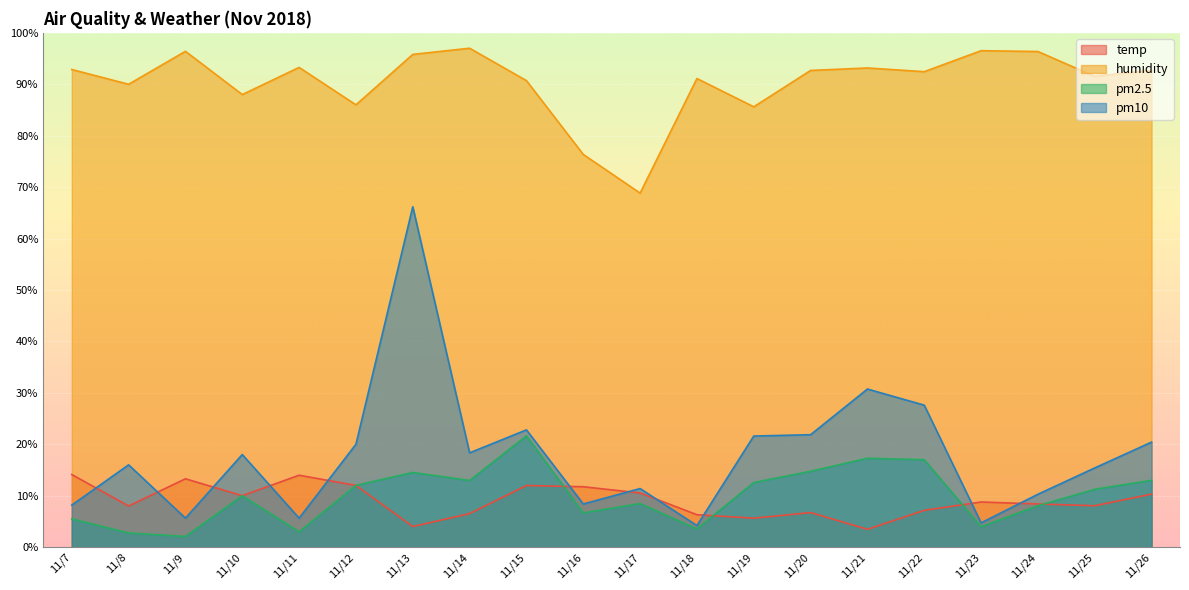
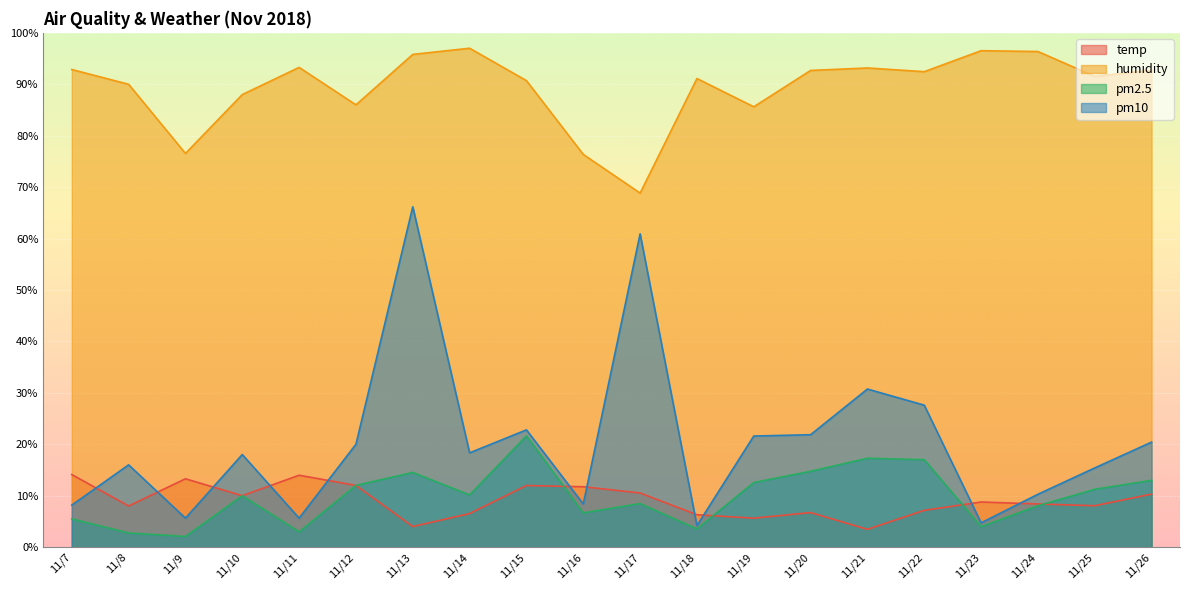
  {
    "temp": {
      "11/7": "14%",
      "11/8": "8%",
      "11/9": "13%",
      "11/11": "14%",
      "11/13": "4%",
      "11/14": "7%",
      "11/15": "12%",
      "11/16": "12%",
      "11/17": "11%",
      "11/18": "6%",
      "11/19": "6%",
      "11/20": "7%",
      "11/21": "3%",
      "11/22": "7%",
      "11/23": "9%",
      "11/25": "8%",
      "11/26": "10%"
    },
    "humidity": {
      "11/7": "93%",
      "11/8": "90%",
-     "11/9": "96%",
+     "11/9": "77%",
      "11/10": "88%",
      "11/11": "93%",
      "11/12": "86%",
      "11/13": "96%",
      "11/14": "97%",
      "11/15": "91%",
      "11/16": "76%",
      "11/17": "69%",
      "11/18": "91%",
      "11/19": "86%",
      "11/20": "93%",
      "11/21": "93%",
      "11/22": "92%",
      "11/23": "97%",
      "11/24": "96%"
    },
    "pm2.5": {
      "11/7": "5%",
      "11/8": "3%",
      "11/9": "2%",
      "11/11": "3%",
      "11/13": "15%",
-     "11/14": "13%",
+     "11/14": "10%",
      "11/15": "22%",
      "11/16": "7%",
      "11/17": "8%",
      "11/18": "4%",
      "11/19": "13%",
      "11/20": "15%",
      "11/21": "17%",
      "11/22": "17%",
      "11/23": "4%",
      "11/25": "11%",
      "11/26": "13%"
    },
    "pm10": {
      "11/7": "8%",
      "11/8": "16%",
      "11/9": "6%",
      "11/10": "18%",
      "11/11": "6%",
      "11/12": "20%",
      "11/13": "66%",
      "11/14": "18%",
      "11/15": "23%",
      "11/16": "8%",
-     "11/17": "11%",
+     "11/17": "61%",
      "11/18": "4%",
      "11/19": "22%",
      "11/20": "22%",
      "11/21": "31%",
      "11/22": "28%",
      "11/23": "5%",
      "11/24": "10%",
      "11/25": "15%",
      "11/26": "20%"
    }
  }
